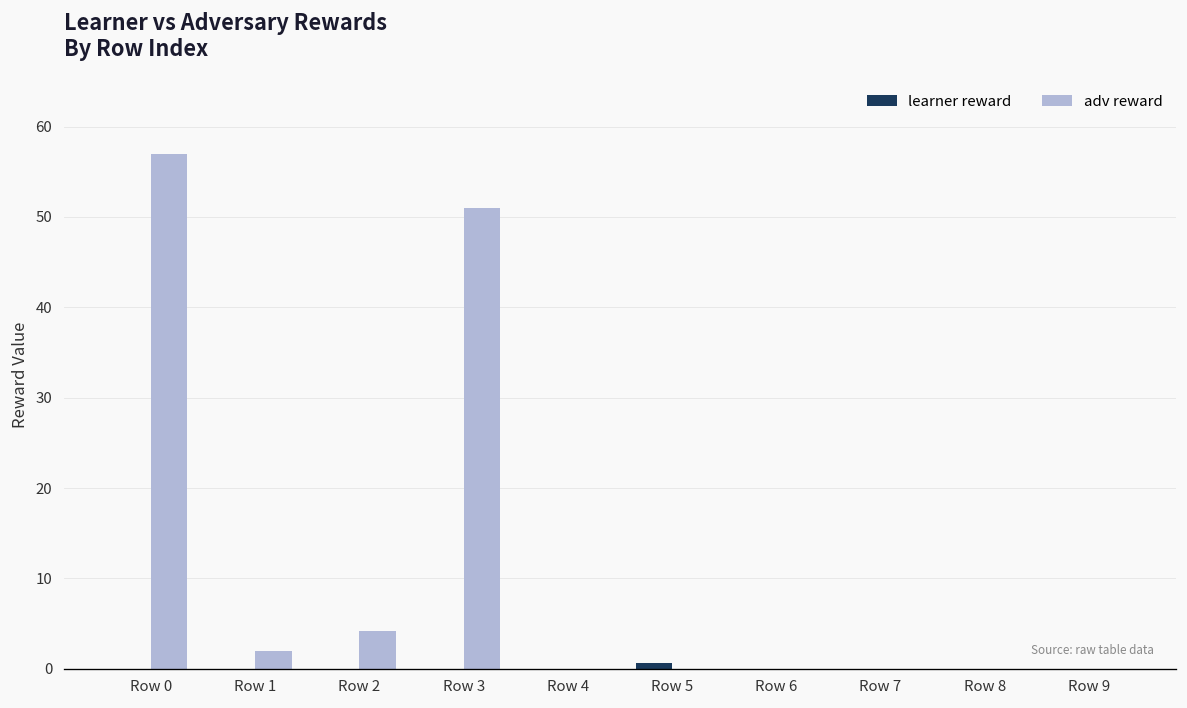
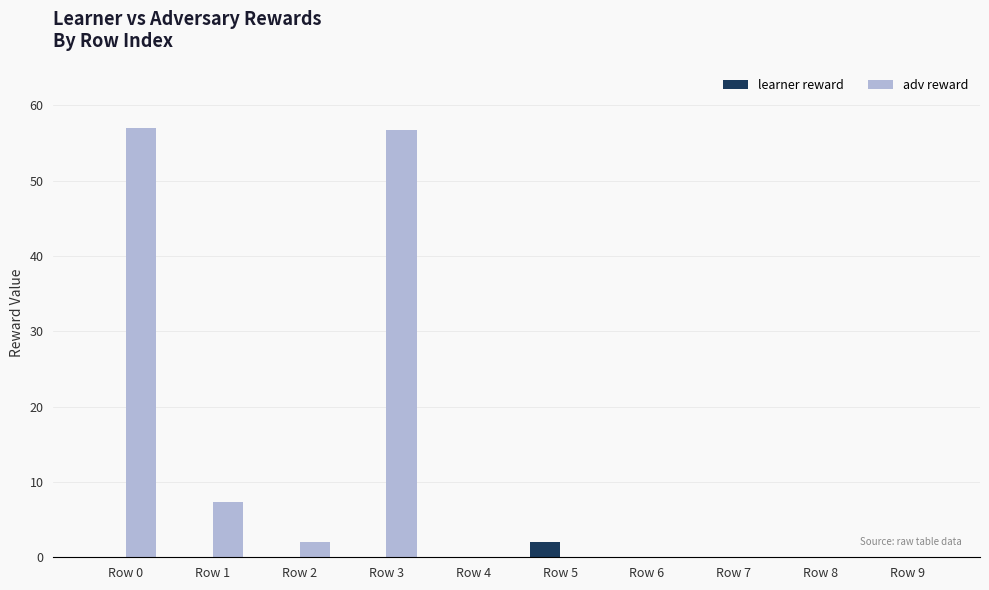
  {
    "learner reward": {
      "Row 0": 0,
      "Row 1": 0,
      "Row 2": 0,
      "Row 3": 0,
      "Row 4": 0,
-     "Row 5": 1,
+     "Row 5": 2,
      "Row 6": 0,
      "Row 7": 0,
      "Row 8": 0,
      "Row 9": 0
    },
    "adv reward": {
      "Row 0": 57,
-     "Row 1": 2,
-     "Row 2": 4,
-     "Row 3": 51,
+     "Row 1": 7,
+     "Row 2": 2,
+     "Row 3": 57,
      "Row 4": 0,
      "Row 5": 0,
      "Row 6": 0,
      "Row 7": 0,
      "Row 8": 0,
      "Row 9": 0
    }
  }
